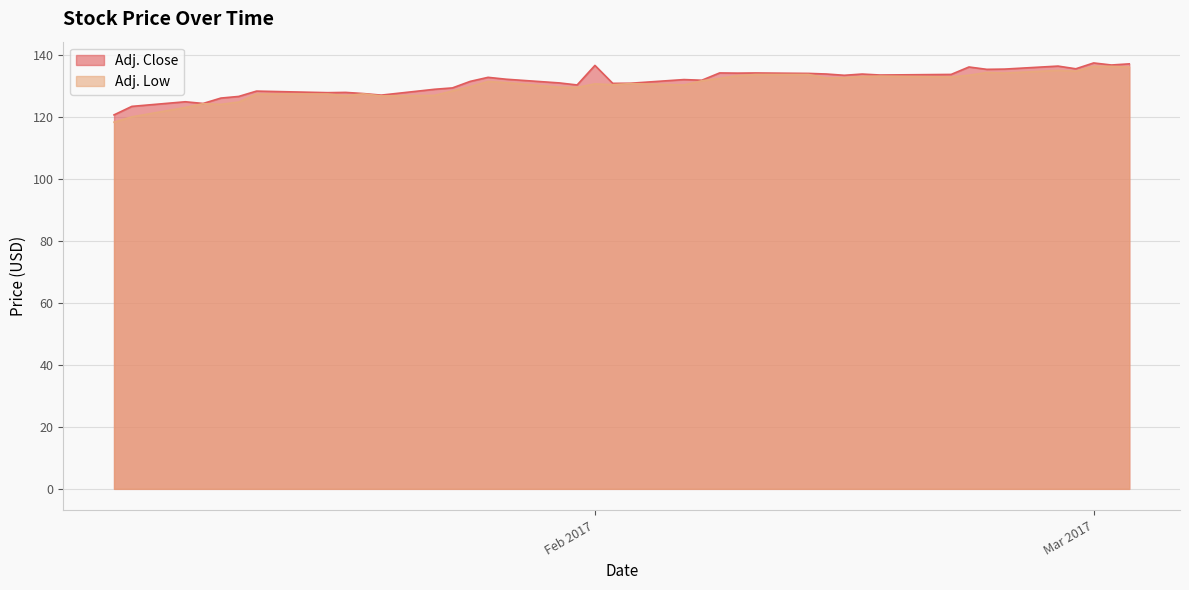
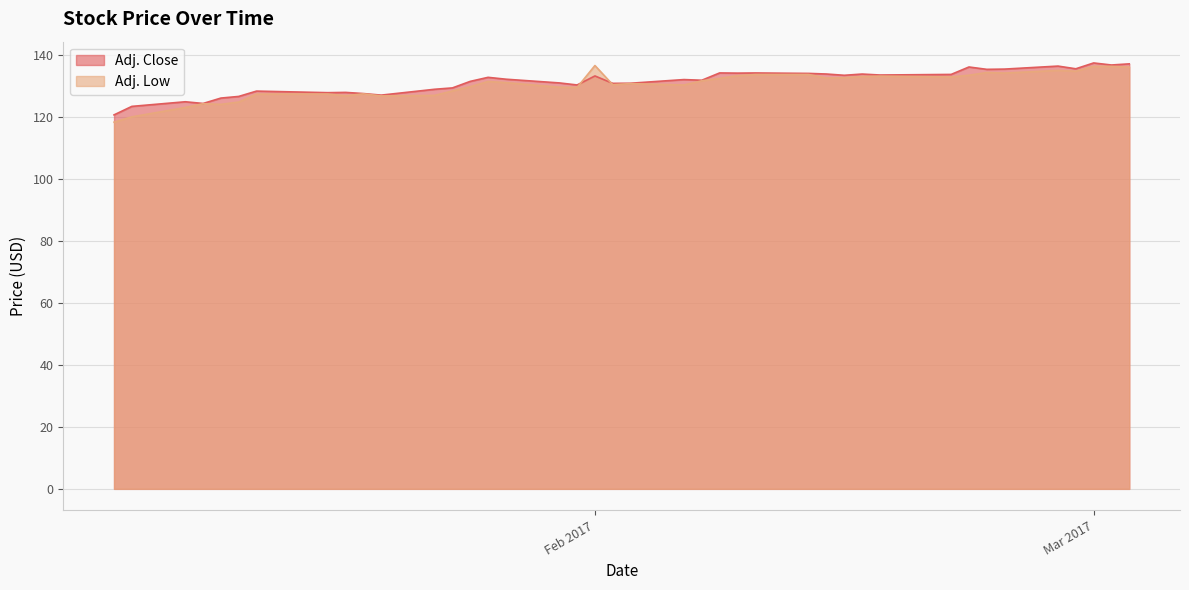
  {
    "Adj. Close": {
-     "Feb 2017": 137,
+     "Feb 2017": 133,
      "Mar 2017": 137
    },
    "Adj. Low": {
-     "Feb 2017": 131,
+     "Feb 2017": 137,
      "Mar 2017": 136
    }
  }
